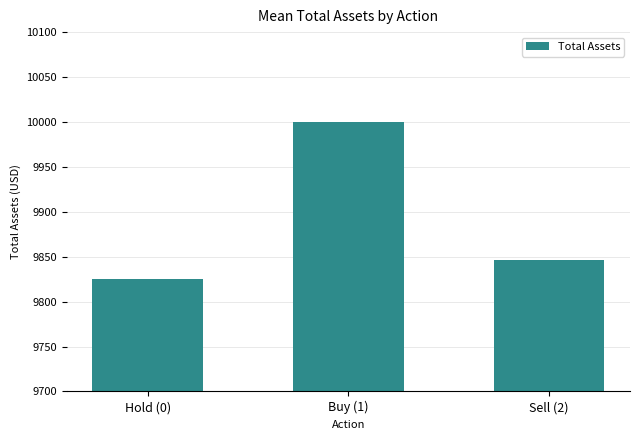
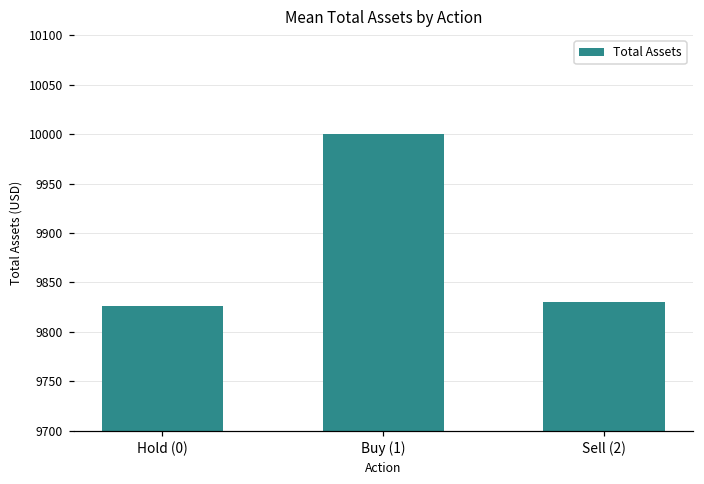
  {
    "Hold (0)": 9830,
    "Buy (1)": 10000,
-   "Sell (2)": 9850
+   "Sell (2)": 9830
  }
